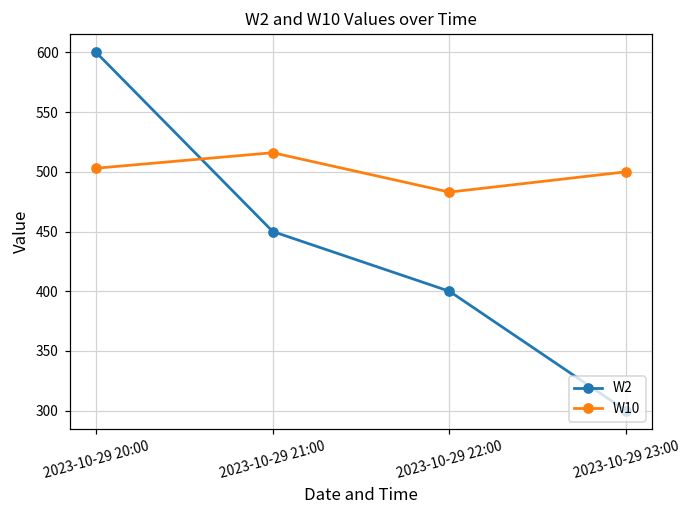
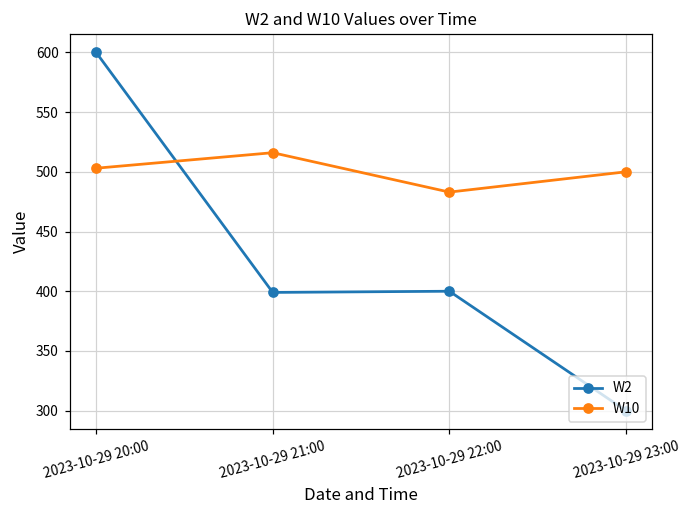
  {
    "W2": {
      "2023-10-29 20:00": 600,
-     "2023-10-29 21:00": 450,
+     "2023-10-29 21:00": 399,
      "2023-10-29 22:00": 400
    },
    "W10": {
      "2023-10-29 20:00": 503,
      "2023-10-29 21:00": 516,
      "2023-10-29 22:00": 483,
      "2023-10-29 23:00": 500
    }
  }
